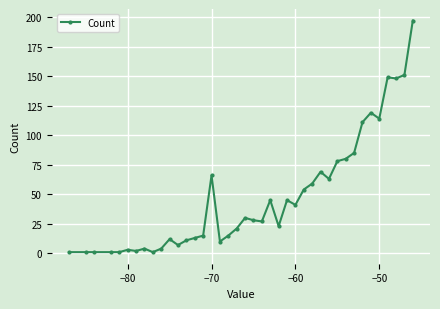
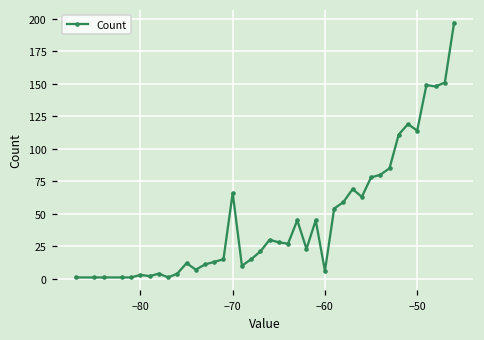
  {
    "−80": 3,
    "−70": 66,
-   "−60": 41,
+   "−60": 6,
    "−50": 114
  }
